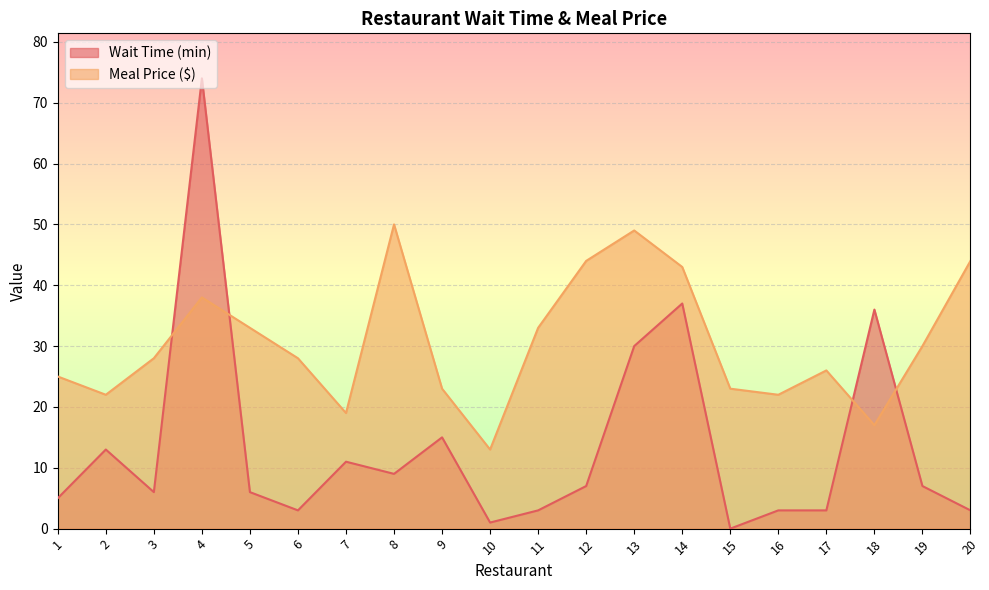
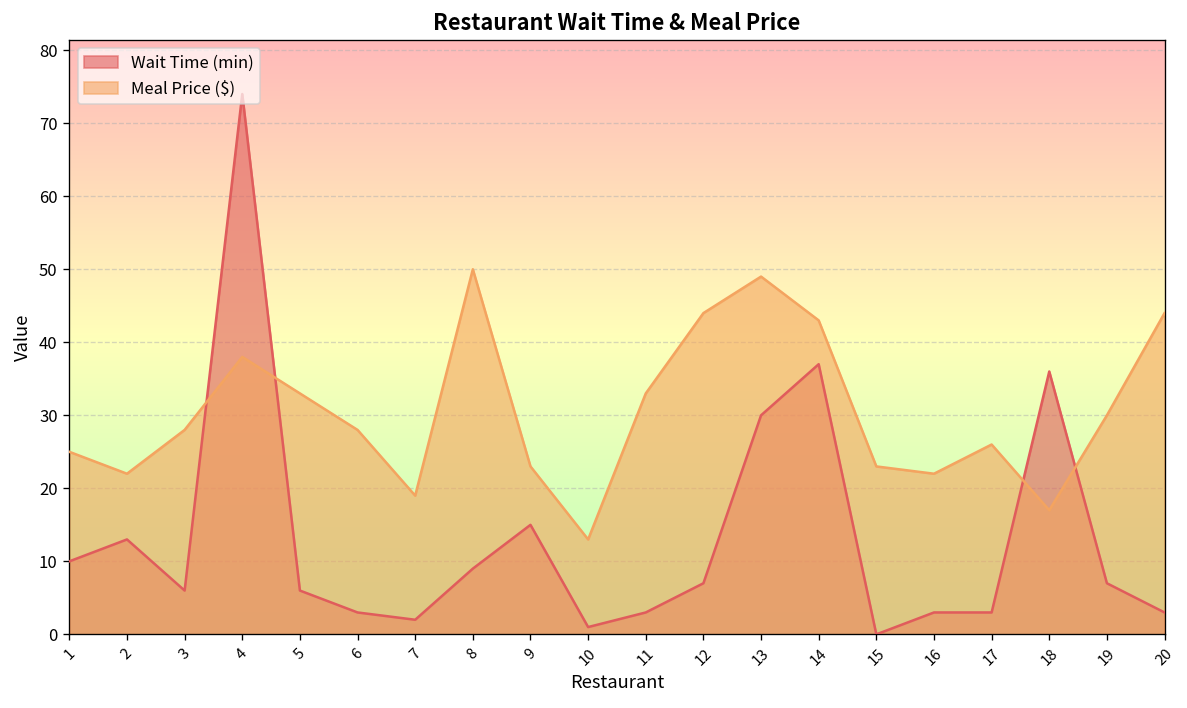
  {
    "Wait Time (min)": {
-     "1": 5,
+     "1": 10,
      "2": 13,
      "3": 6,
      "5": 6,
      "6": 3,
-     "7": 11,
+     "7": 2,
      "8": 9,
      "9": 15,
      "10": 1,
      "11": 3,
      "12": 7,
      "13": 30,
      "14": 37,
      "15": 0,
      "16": 3,
      "17": 3,
      "18": 36,
      "19": 7,
      "20": 3
    },
    "Meal Price ($)": {
      "1": 25,
      "2": 22,
      "3": 28,
      "4": 38,
      "5": 33,
      "6": 28,
      "7": 19,
      "8": 50,
      "9": 23,
      "10": 13,
      "11": 33,
      "12": 44,
      "13": 49,
      "14": 43,
      "15": 23,
      "16": 22,
      "17": 26,
      "18": 17,
      "19": 30,
      "20": 44
    }
  }
